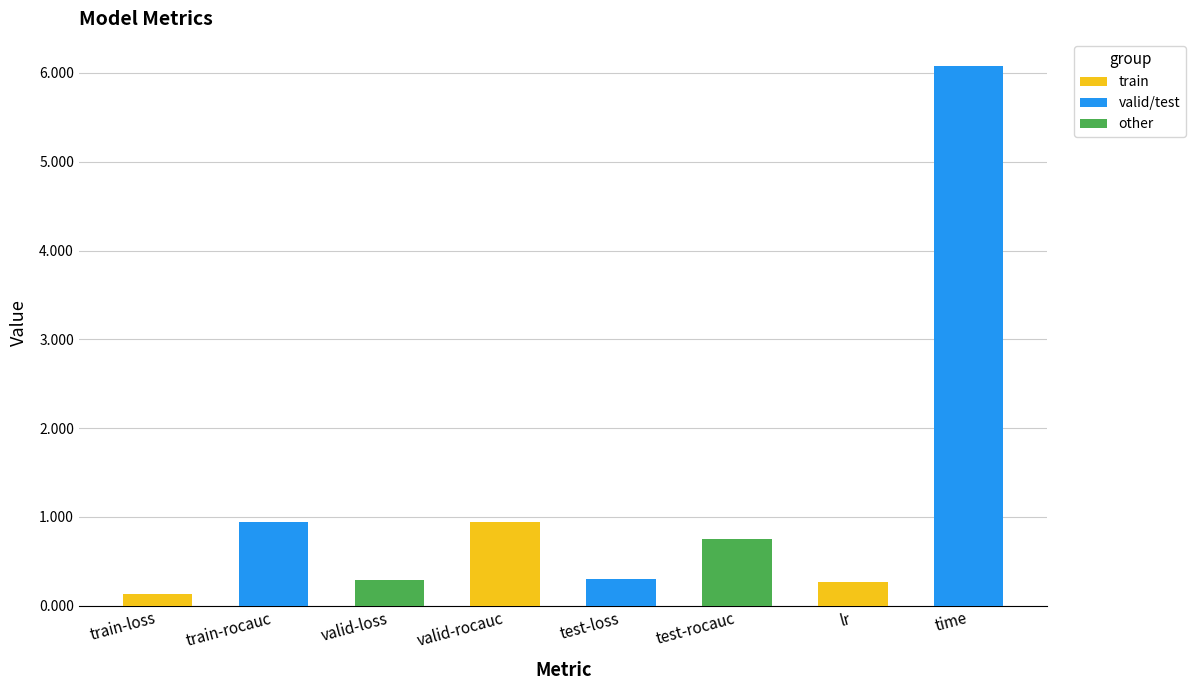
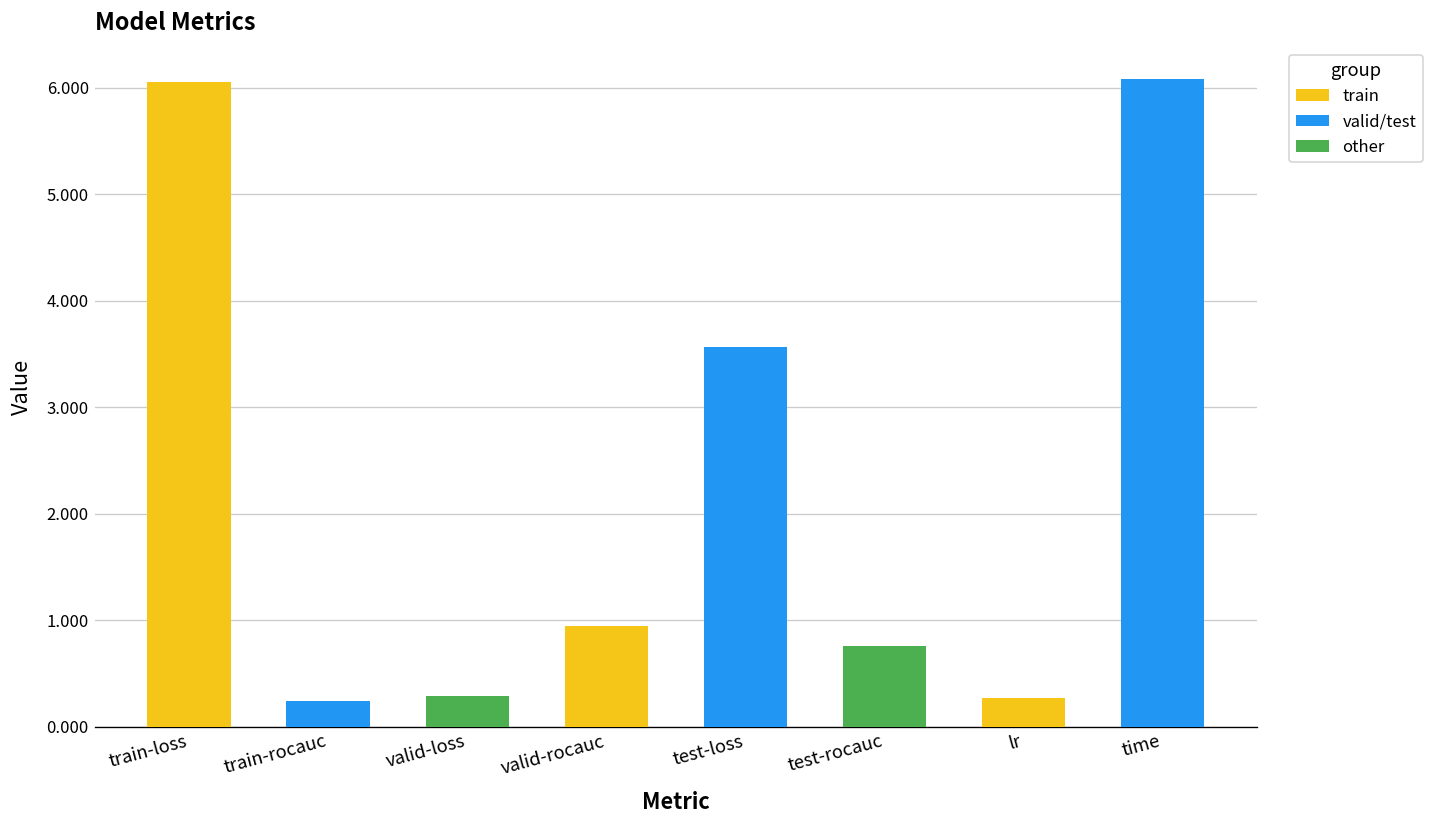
  {
-   "train-loss": 0.1,
-   "train-rocauc": 0.9,
+   "train-loss": 6.1,
+   "train-rocauc": 0.2,
    "valid-loss": 0.3,
    "valid-rocauc": 0.9,
-   "test-loss": 0.3,
+   "test-loss": 3.6,
    "test-rocauc": 0.8,
    "lr": 0.3,
    "time": 6.1
  }
